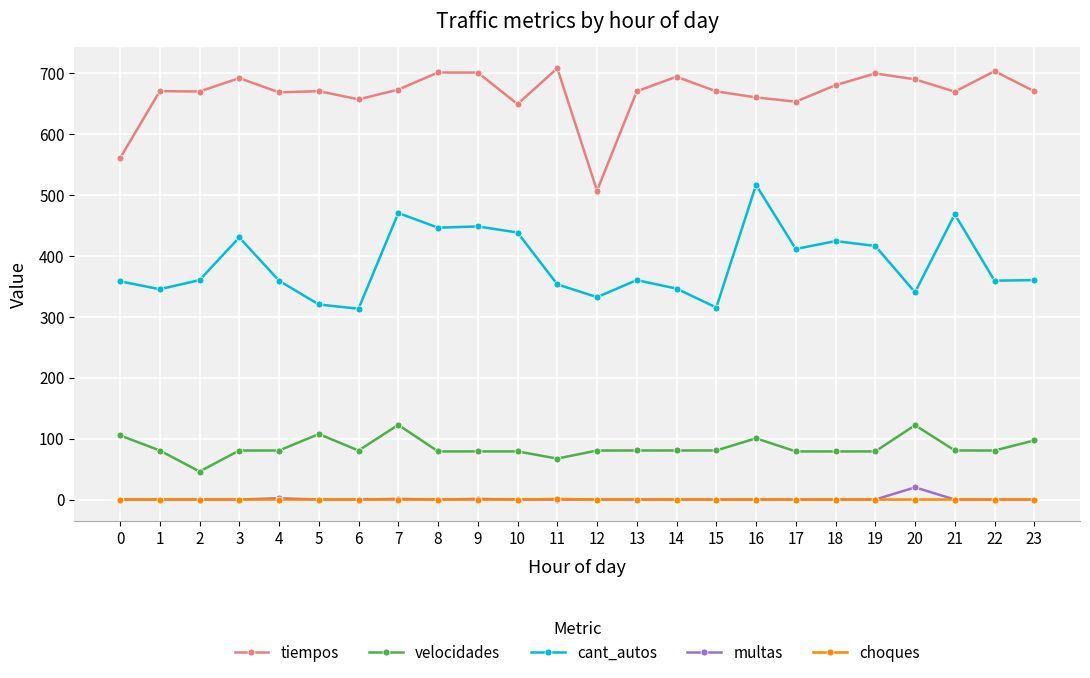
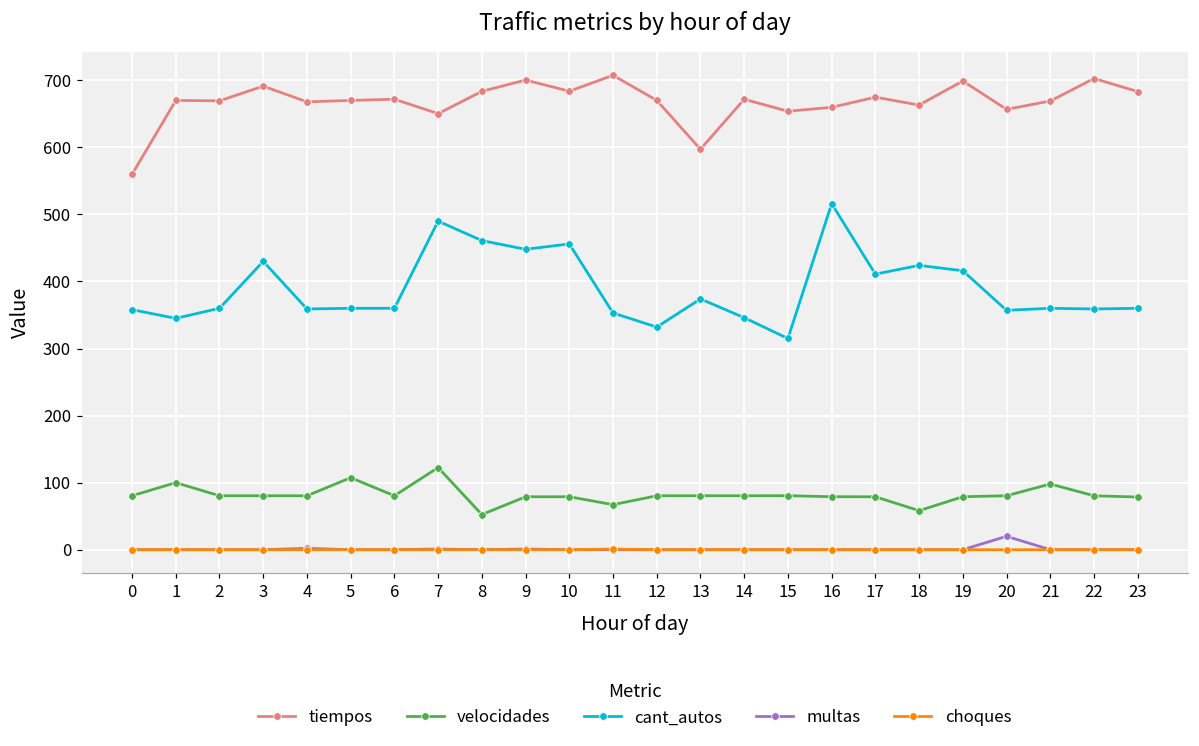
  {
    "tiempos": {
      "0": 560,
      "1": 670,
      "2": 670,
      "3": 690,
      "4": 670,
      "5": 670,
-     "6": 660,
-     "7": 670,
-     "8": 700,
+     "6": 670,
+     "7": 650,
+     "8": 680,
      "9": 700,
-     "10": 650,
+     "10": 680,
      "11": 710,
-     "12": 510,
-     "13": 670,
-     "14": 690,
-     "15": 670,
+     "12": 670,
+     "13": 600,
+     "14": 670,
+     "15": 650,
      "16": 660,
-     "17": 650,
-     "18": 680,
+     "17": 670,
+     "18": 660,
      "19": 700,
-     "20": 690,
+     "20": 660,
      "21": 670,
      "22": 700,
-     "23": 670
+     "23": 680
    },
    "velocidades": {
-     "0": 110,
-     "1": 80,
-     "2": 50,
+     "0": 80,
+     "1": 100,
+     "2": 80,
      "3": 80,
      "4": 80,
      "5": 110,
      "6": 80,
      "7": 120,
-     "8": 80,
+     "8": 50,
      "9": 80,
      "10": 80,
      "11": 70,
      "12": 80,
      "13": 80,
      "14": 80,
      "15": 80,
-     "16": 100,
+     "16": 80,
      "17": 80,
-     "18": 80,
+     "18": 60,
      "19": 80,
-     "20": 120,
-     "21": 80,
+     "20": 80,
+     "21": 100,
      "22": 80,
-     "23": 100
+     "23": 80
    },
    "cant_autos": {
      "0": 360,
      "1": 350,
      "2": 360,
      "3": 430,
      "4": 360,
-     "5": 320,
-     "6": 310,
-     "7": 470,
-     "8": 450,
+     "5": 360,
+     "6": 360,
+     "7": 490,
+     "8": 460,
      "9": 450,
-     "10": 440,
+     "10": 460,
      "11": 350,
      "12": 330,
-     "13": 360,
+     "13": 370,
      "14": 350,
      "15": 320,
      "16": 520,
      "17": 410,
      "18": 420,
      "19": 420,
-     "20": 340,
-     "21": 470,
+     "20": 360,
+     "21": 360,
      "22": 360,
      "23": 360
    },
    "multas": {
      "20": 20
    },
    "choques": {
      "20": 0
    }
  }
